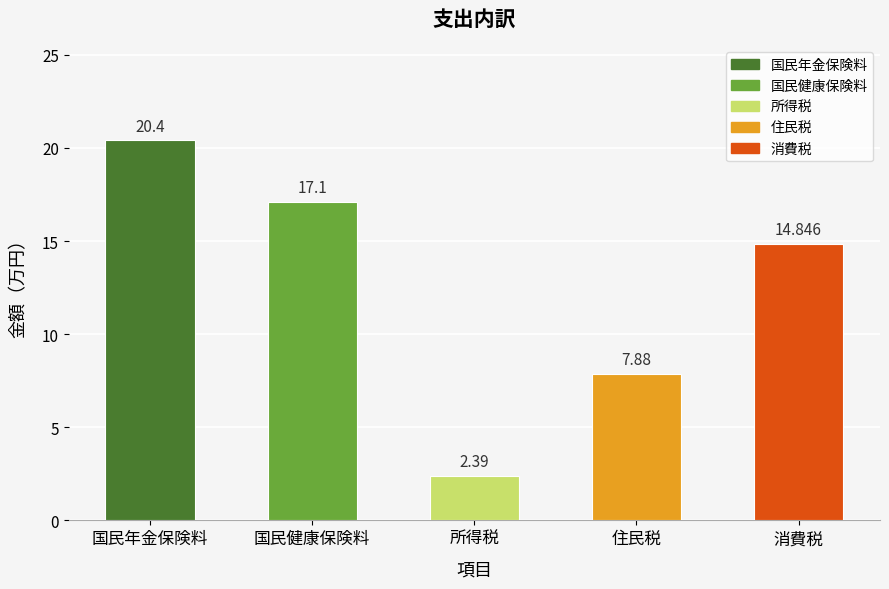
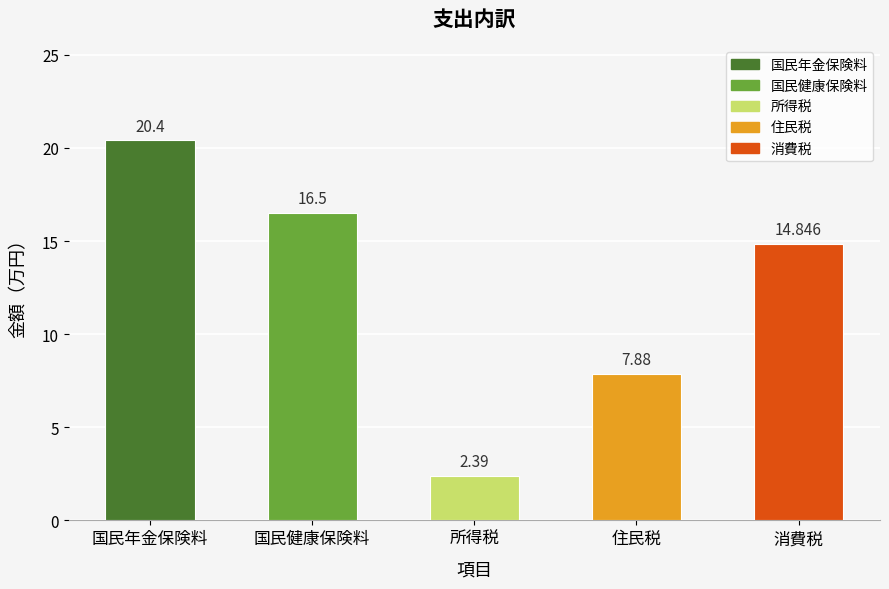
  {
    "国民年金保険料": 20.4,
-   "国民健康保険料": 17.1,
+   "国民健康保険料": 16.5,
    "所得税": 2.39,
    "住民税": 7.88,
    "消費税": 14.846
  }
